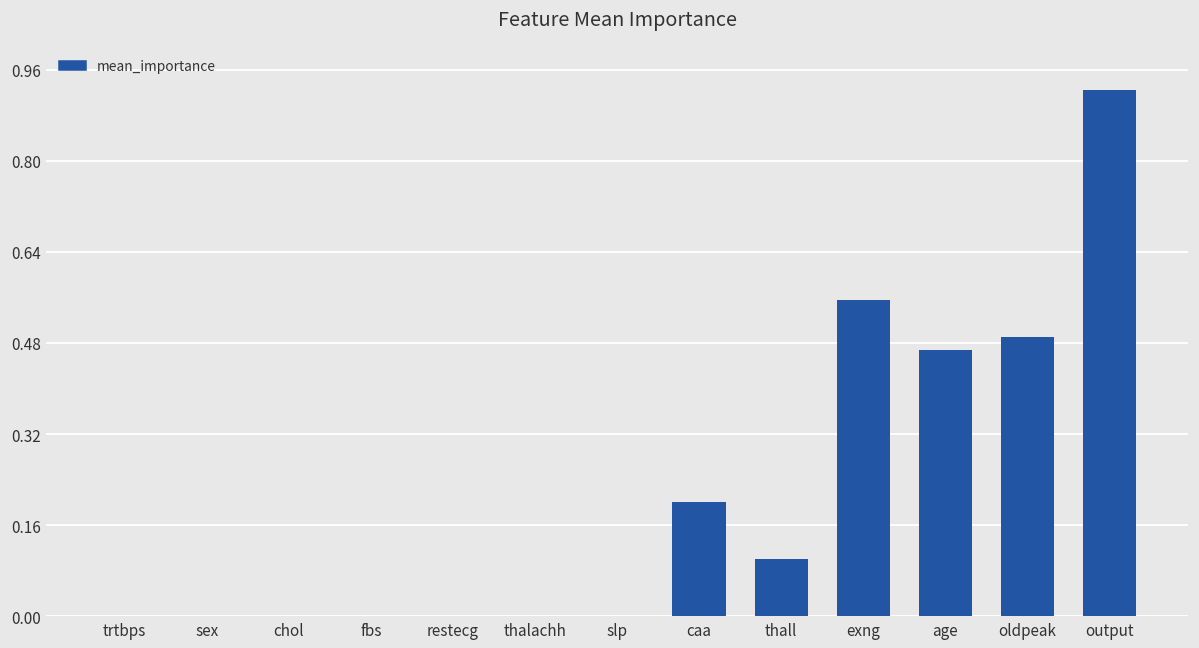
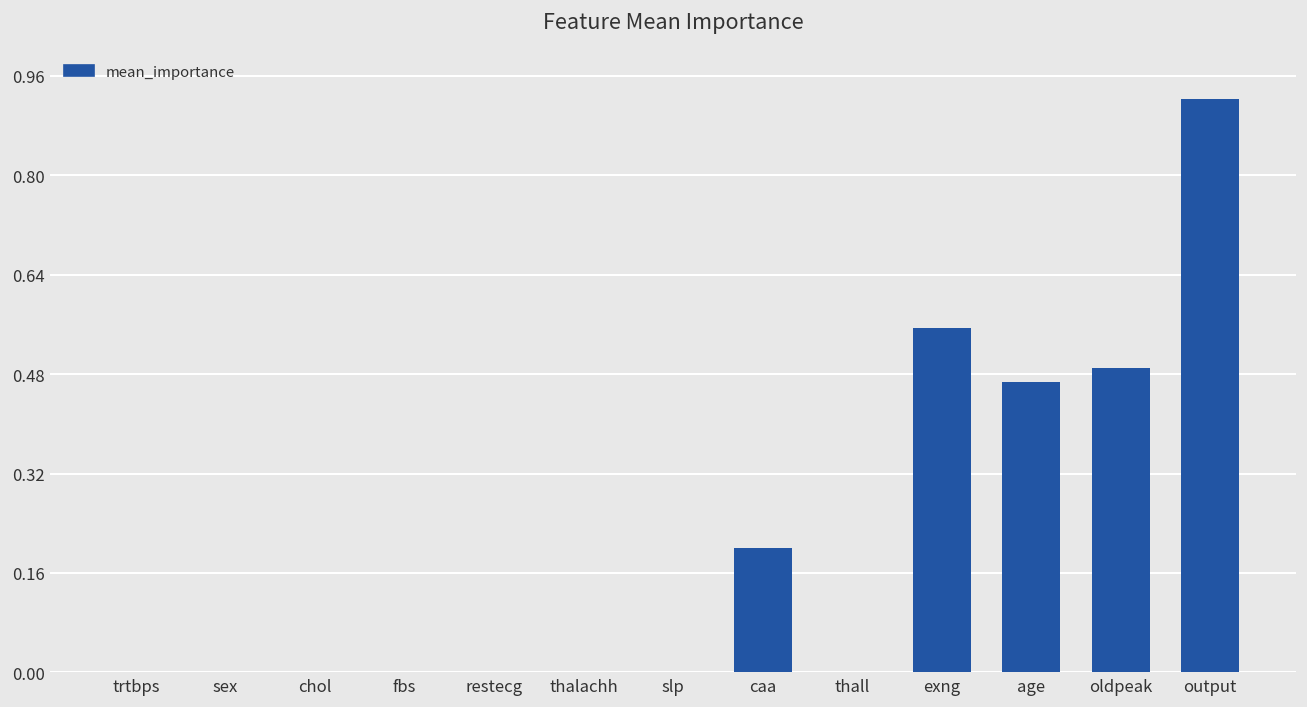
  {
    "trtbps": 0.0,
    "sex": 0.0,
    "chol": 0.0,
    "fbs": 0.0,
    "restecg": 0.0,
    "thalachh": 0.0,
    "slp": 0.0,
    "caa": 0.2,
-   "thall": 0.1,
+   "thall": 0.0,
    "exng": 0.56,
    "age": 0.47,
    "oldpeak": 0.49,
    "output": 0.92
  }
